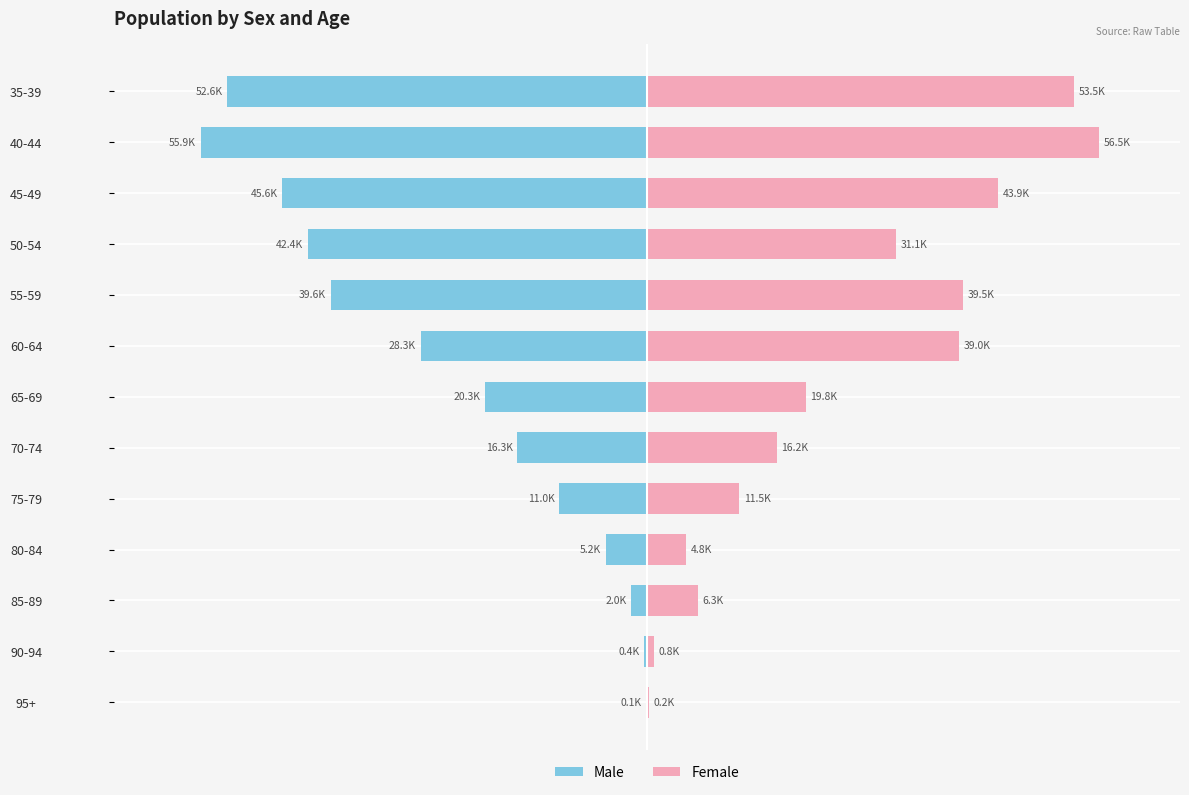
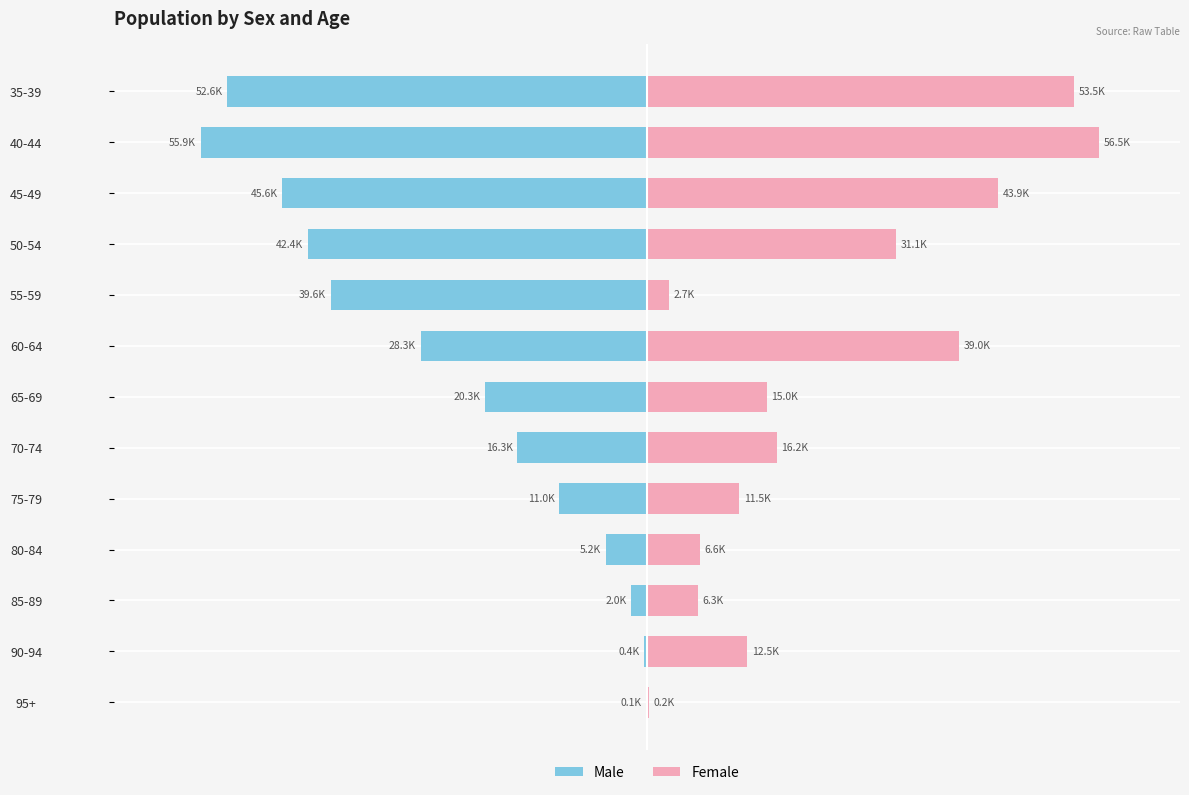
  {
    "Female": {
      "35-39": "53.5K",
      "40-44": "56.5K",
      "45-49": "43.9K",
      "50-54": "31.1K",
-     "55-59": "39.5K",
+     "55-59": "2.7K",
      "60-64": "39.0K",
-     "65-69": "19.8K",
+     "65-69": "15.0K",
      "70-74": "16.2K",
      "75-79": "11.5K",
-     "80-84": "4.8K",
+     "80-84": "6.6K",
      "85-89": "6.3K",
-     "90-94": "0.8K",
+     "90-94": "12.5K",
      "95+": "0.2K"
    }
  }
